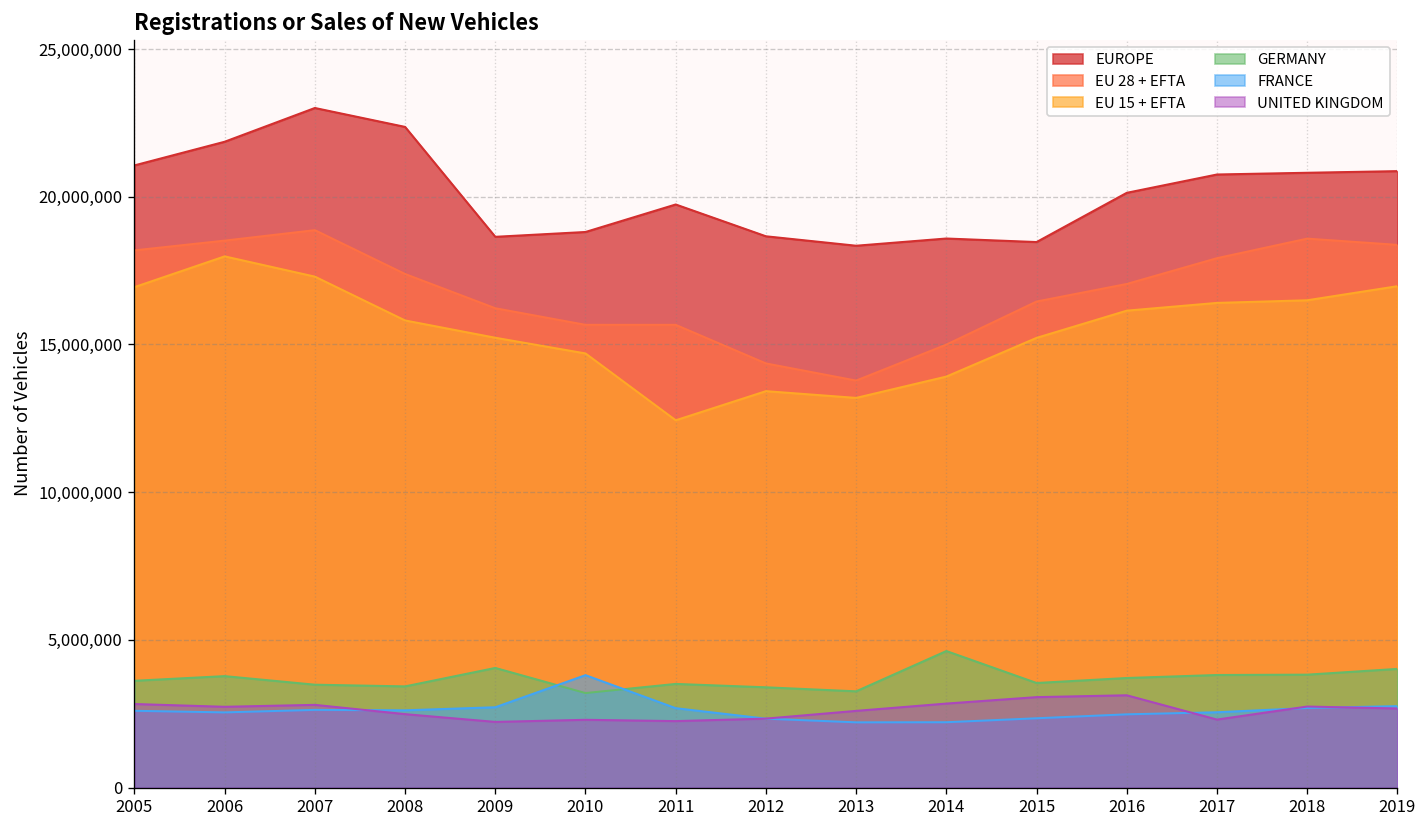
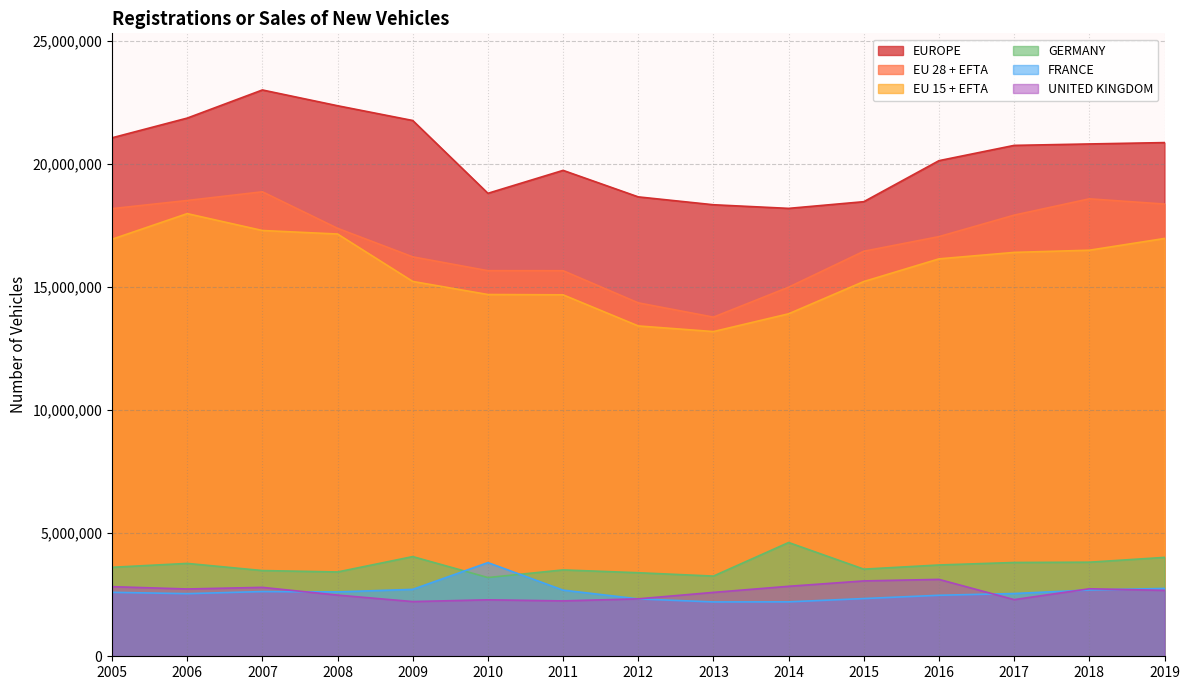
  {
    "EUROPE": {
      "2005": "21,100,000",
      "2006": "21,900,000",
      "2007": "23,000,000",
      "2008": "22,400,000",
-     "2009": "18,600,000",
+     "2009": "21,800,000",
      "2010": "18,800,000",
      "2011": "19,700,000",
      "2012": "18,700,000",
      "2013": "18,300,000",
-     "2014": "18,600,000",
+     "2014": "18,200,000",
      "2015": "18,500,000",
      "2016": "20,100,000",
      "2017": "20,800,000",
      "2018": "20,800,000",
      "2019": "20,900,000"
    },
    "EU 28 + EFTA": {
      "2005": "18,200,000",
      "2006": "18,500,000",
      "2007": "18,900,000",
      "2008": "17,400,000",
      "2009": "16,200,000",
      "2010": "15,700,000",
      "2011": "15,700,000",
      "2012": "14,400,000",
      "2013": "13,800,000",
      "2014": "15,000,000",
      "2015": "16,500,000",
      "2016": "17,000,000",
      "2017": "17,900,000",
      "2018": "18,600,000",
      "2019": "18,400,000"
    },
    "EU 15 + EFTA": {
      "2005": "16,900,000",
      "2006": "18,000,000",
      "2007": "17,300,000",
-     "2008": "15,800,000",
+     "2008": "17,200,000",
      "2009": "15,200,000",
      "2010": "14,700,000",
-     "2011": "12,400,000",
+     "2011": "14,700,000",
      "2012": "13,400,000",
      "2013": "13,200,000",
      "2014": "13,900,000",
      "2015": "15,200,000",
      "2016": "16,100,000",
      "2017": "16,400,000",
      "2018": "16,500,000",
      "2019": "17,000,000"
    },
    "GERMANY": {
      "2005": "3,600,000",
      "2006": "3,800,000",
      "2007": "3,500,000",
      "2008": "3,400,000",
      "2009": "4,000,000",
      "2010": "3,200,000",
      "2011": "3,500,000",
      "2012": "3,400,000",
      "2013": "3,300,000",
      "2014": "4,600,000",
      "2015": "3,500,000",
      "2016": "3,700,000",
      "2017": "3,800,000",
      "2018": "3,800,000",
      "2019": "4,000,000"
    },
    "FRANCE": {
      "2005": "2,600,000",
      "2006": "2,500,000",
      "2007": "2,600,000",
      "2008": "2,600,000",
      "2009": "2,700,000",
      "2010": "3,800,000",
      "2011": "2,700,000",
      "2013": "2,200,000",
      "2014": "2,200,000",
      "2015": "2,300,000",
      "2016": "2,500,000",
      "2017": "2,500,000"
    },
    "UNITED KINGDOM": {
      "2005": "2,800,000",
      "2006": "2,700,000",
      "2007": "2,800,000",
      "2008": "2,500,000",
      "2009": "2,200,000",
      "2010": "2,300,000",
      "2011": "2,200,000",
      "2013": "2,600,000",
      "2014": "2,800,000",
      "2015": "3,100,000",
      "2016": "3,100,000",
      "2017": "2,300,000"
    }
  }
